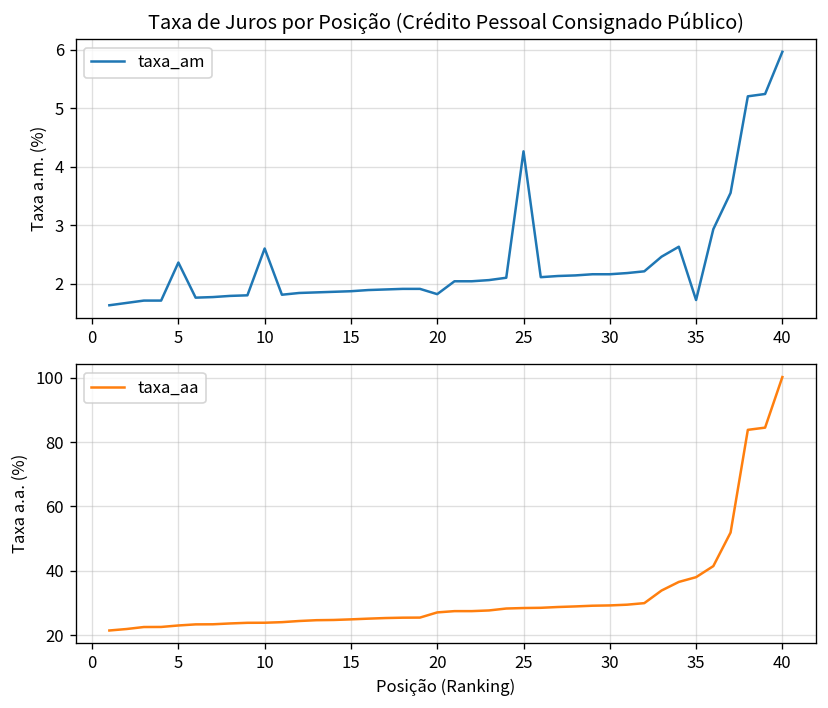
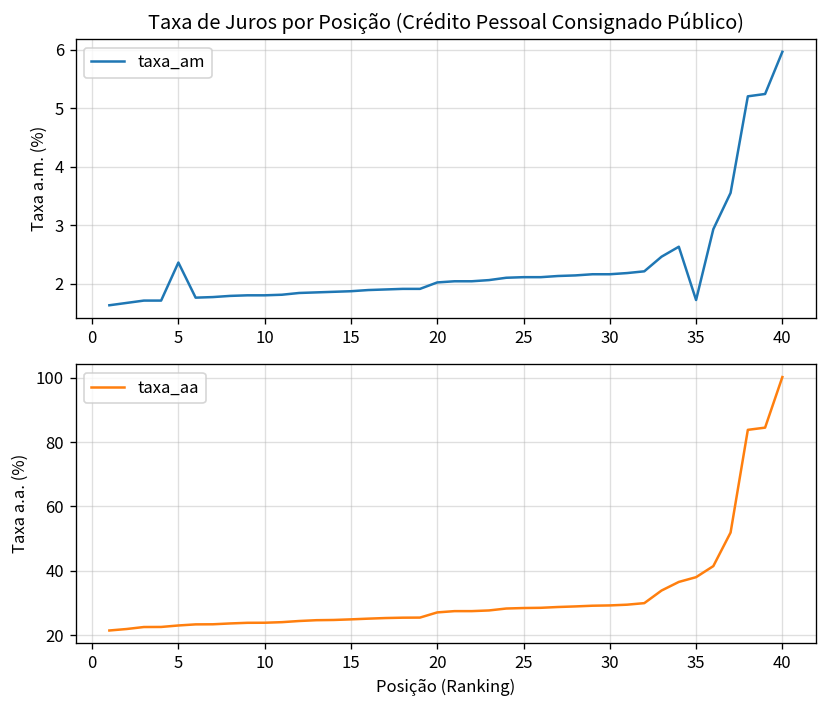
  {
    "Taxa de Juros por Posição (Crédito Pessoal Consignado Público)": {
      "5": 2.4,
-     "10": 2.6,
+     "10": 1.8,
      "15": 1.9,
-     "20": 1.8,
-     "25": 4.3,
+     "20": 2.0,
+     "25": 2.1,
      "30": 2.2,
      "35": 1.7,
      "40": 6.0
    }
  }
